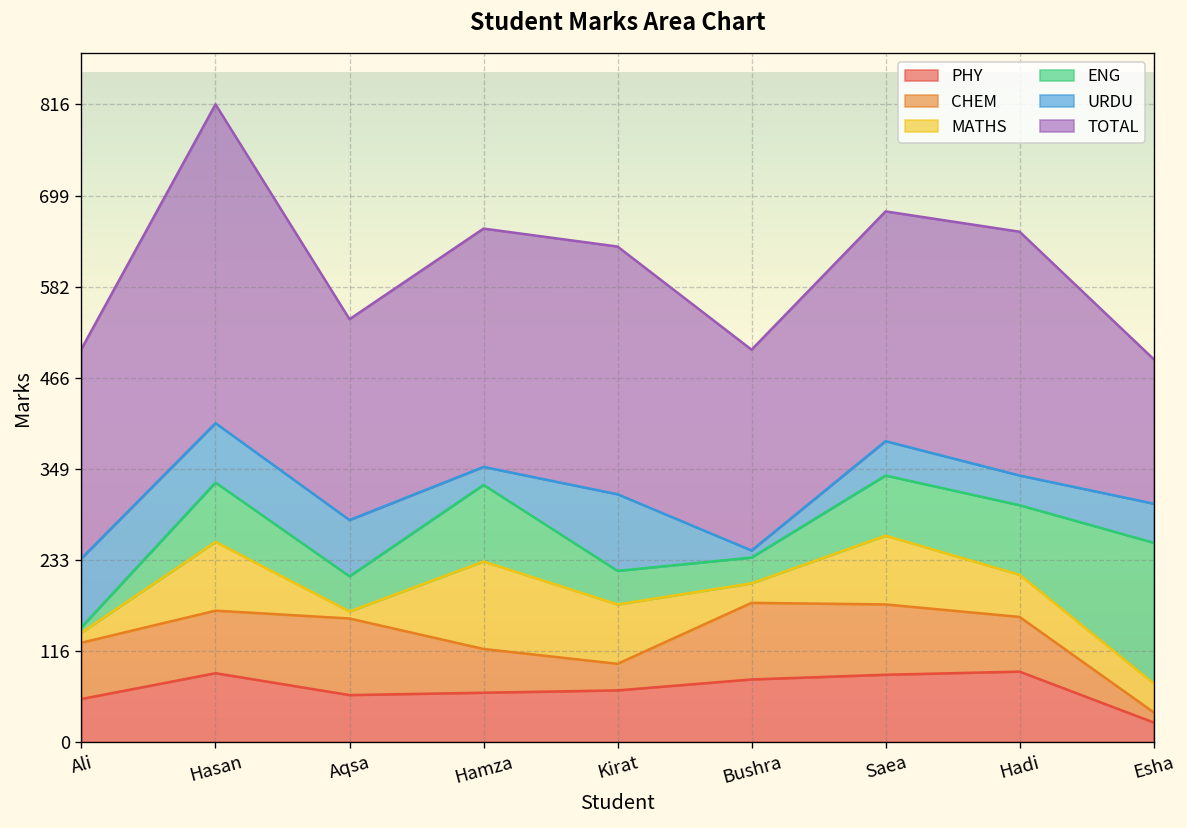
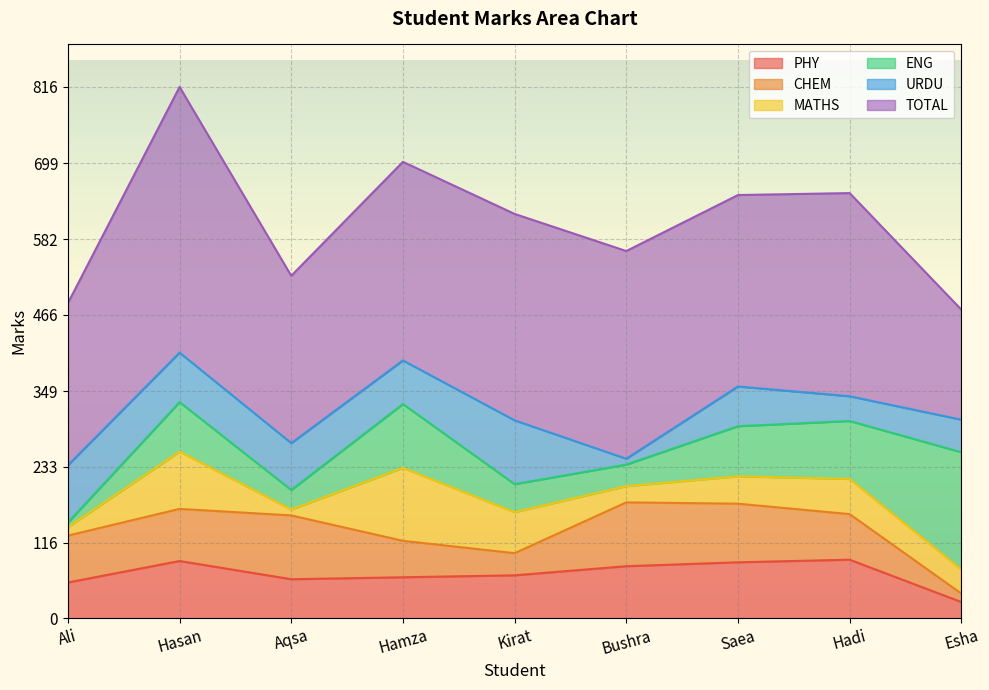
  {
    "MATHS": {
      "Ali": 10,
      "Hasan": 90,
      "Aqsa": 10,
      "Hamza": 110,
-     "Kirat": 80,
+     "Kirat": 60,
      "Bushra": 30,
-     "Saea": 90,
+     "Saea": 40,
      "Hadi": 50,
      "Esha": 40
    },
    "ENG": {
      "Ali": 10,
      "Hasan": 80,
-     "Aqsa": 50,
+     "Aqsa": 30,
      "Hamza": 100,
      "Kirat": 40,
      "Bushra": 30,
      "Saea": 80,
      "Hadi": 90,
      "Esha": 180
    },
    "URDU": {
      "Ali": 90,
      "Hasan": 80,
      "Aqsa": 70,
-     "Hamza": 20,
+     "Hamza": 70,
      "Kirat": 100,
      "Bushra": 10,
-     "Saea": 40,
+     "Saea": 60,
      "Hadi": 40,
      "Esha": 50
    },
    "TOTAL": {
-     "Ali": 270,
+     "Ali": 250,
      "Hasan": 410,
      "Aqsa": 260,
      "Hamza": 310,
      "Kirat": 320,
-     "Bushra": 260,
+     "Bushra": 320,
      "Saea": 290,
      "Hadi": 310,
-     "Esha": 190
+     "Esha": 170
    }
  }
